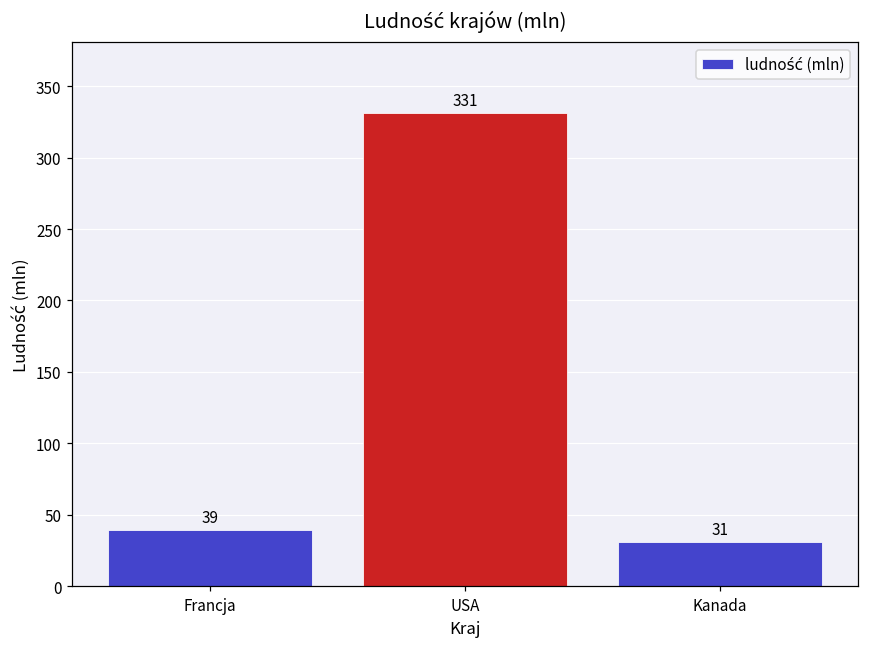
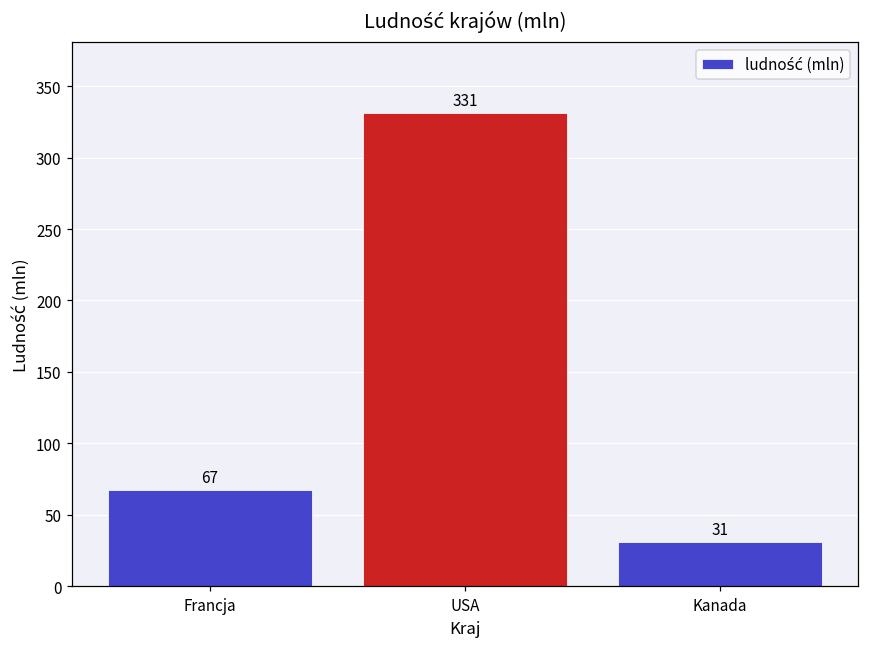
  {
-   "Francja": 39,
+   "Francja": 67,
    "USA": 331,
    "Kanada": 31
  }
